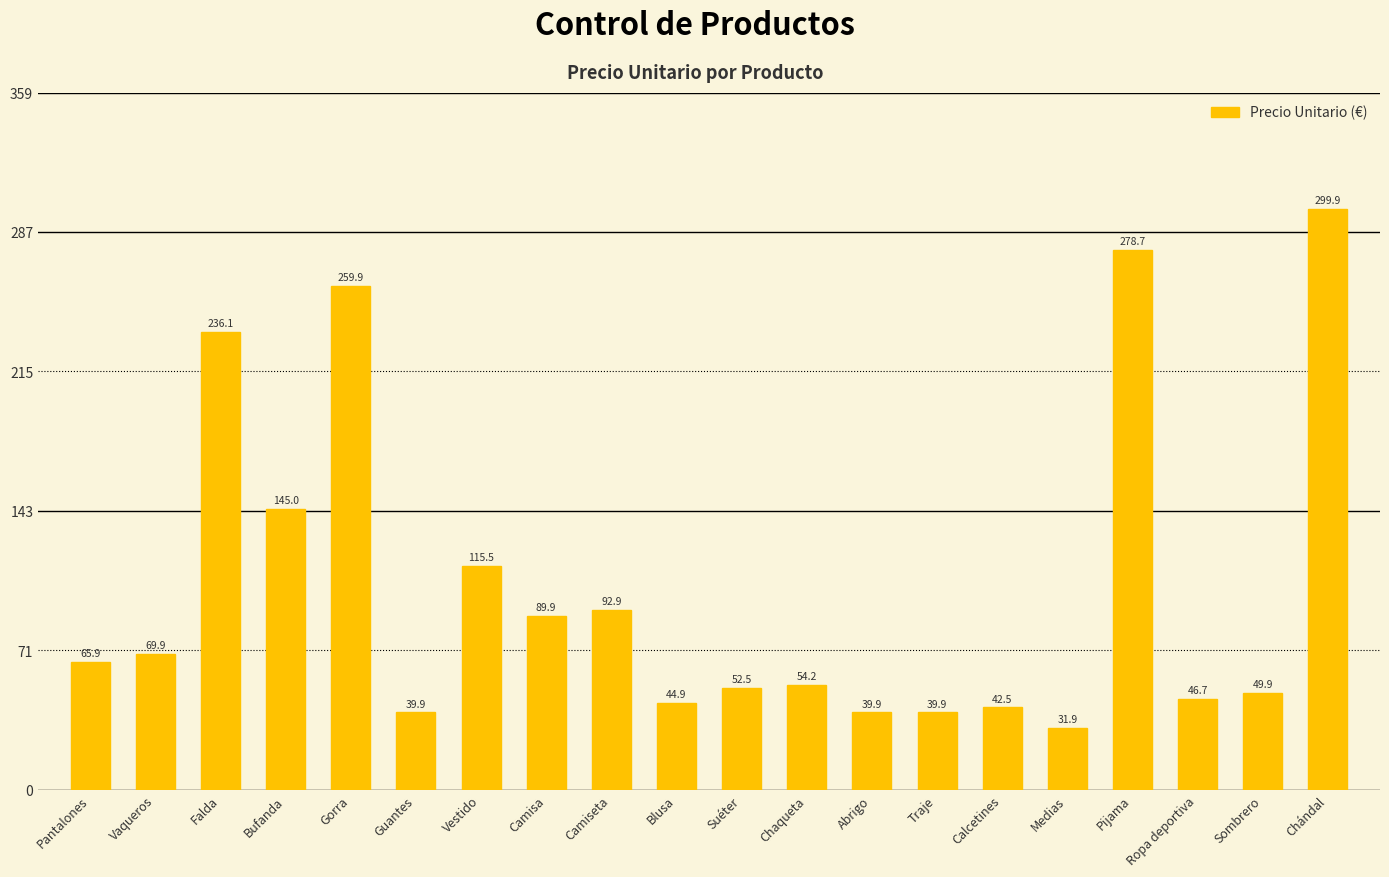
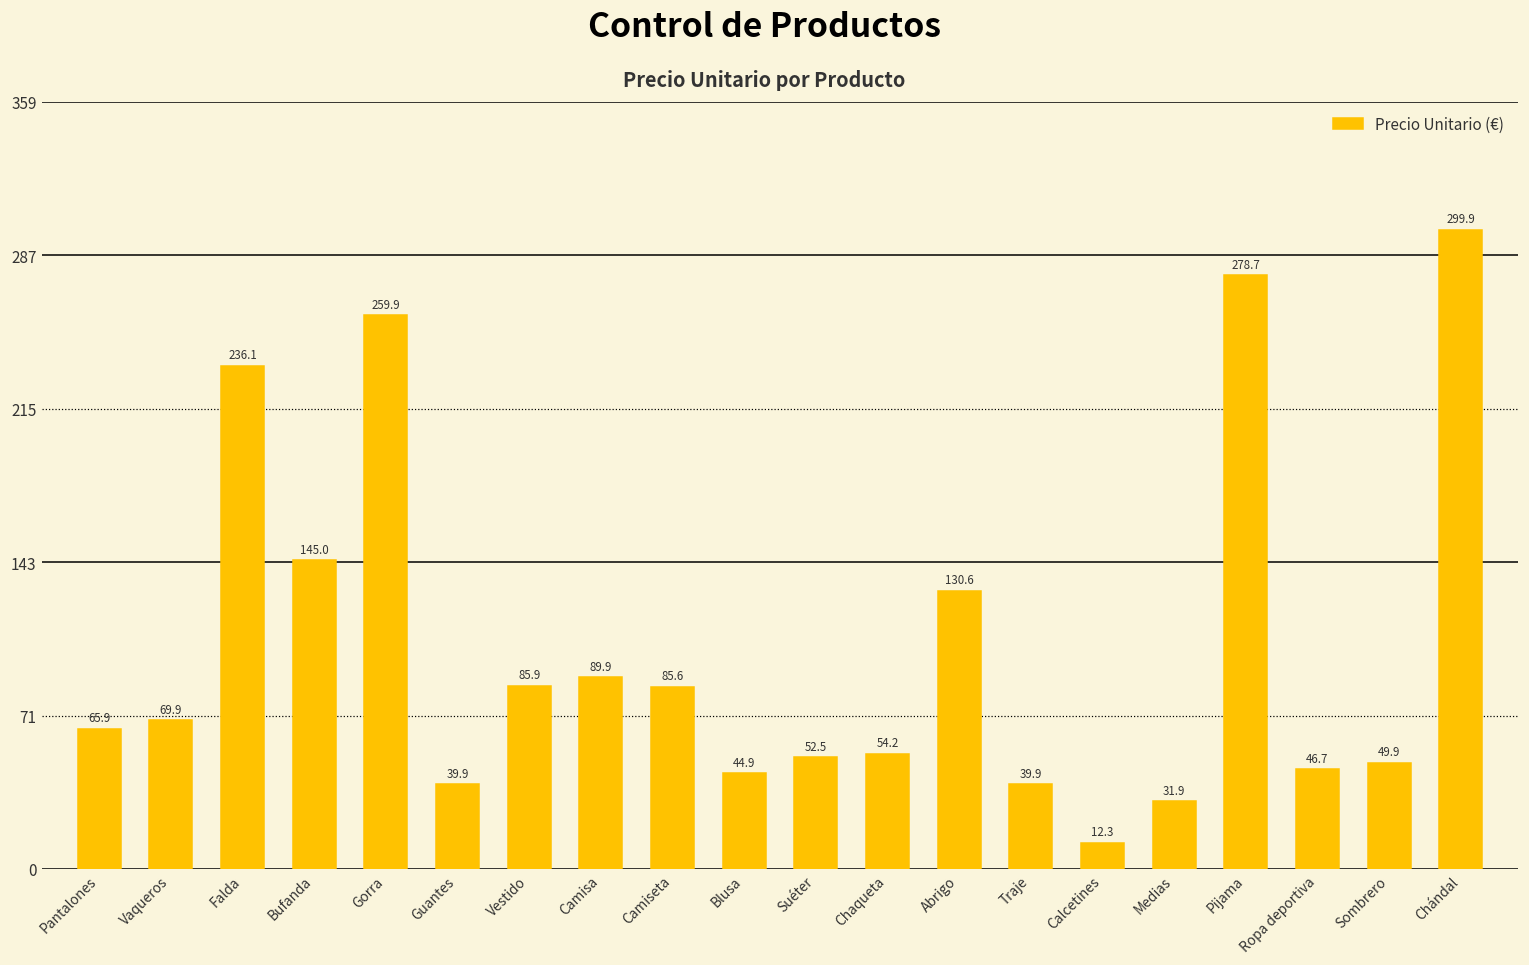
  {
    "Pantalones": 65.9,
    "Vaqueros": 69.9,
    "Falda": 236.1,
    "Bufanda": 145.0,
    "Gorra": 259.9,
    "Guantes": 39.9,
-   "Vestido": 115.5,
+   "Vestido": 85.9,
    "Camisa": 89.9,
-   "Camiseta": 92.9,
+   "Camiseta": 85.6,
    "Blusa": 44.9,
    "Suéter": 52.5,
    "Chaqueta": 54.2,
-   "Abrigo": 39.9,
+   "Abrigo": 130.6,
    "Traje": 39.9,
-   "Calcetines": 42.5,
+   "Calcetines": 12.3,
    "Medias": 31.9,
    "Pijama": 278.7,
    "Ropa deportiva": 46.7,
    "Sombrero": 49.9,
    "Chándal": 299.9
  }
